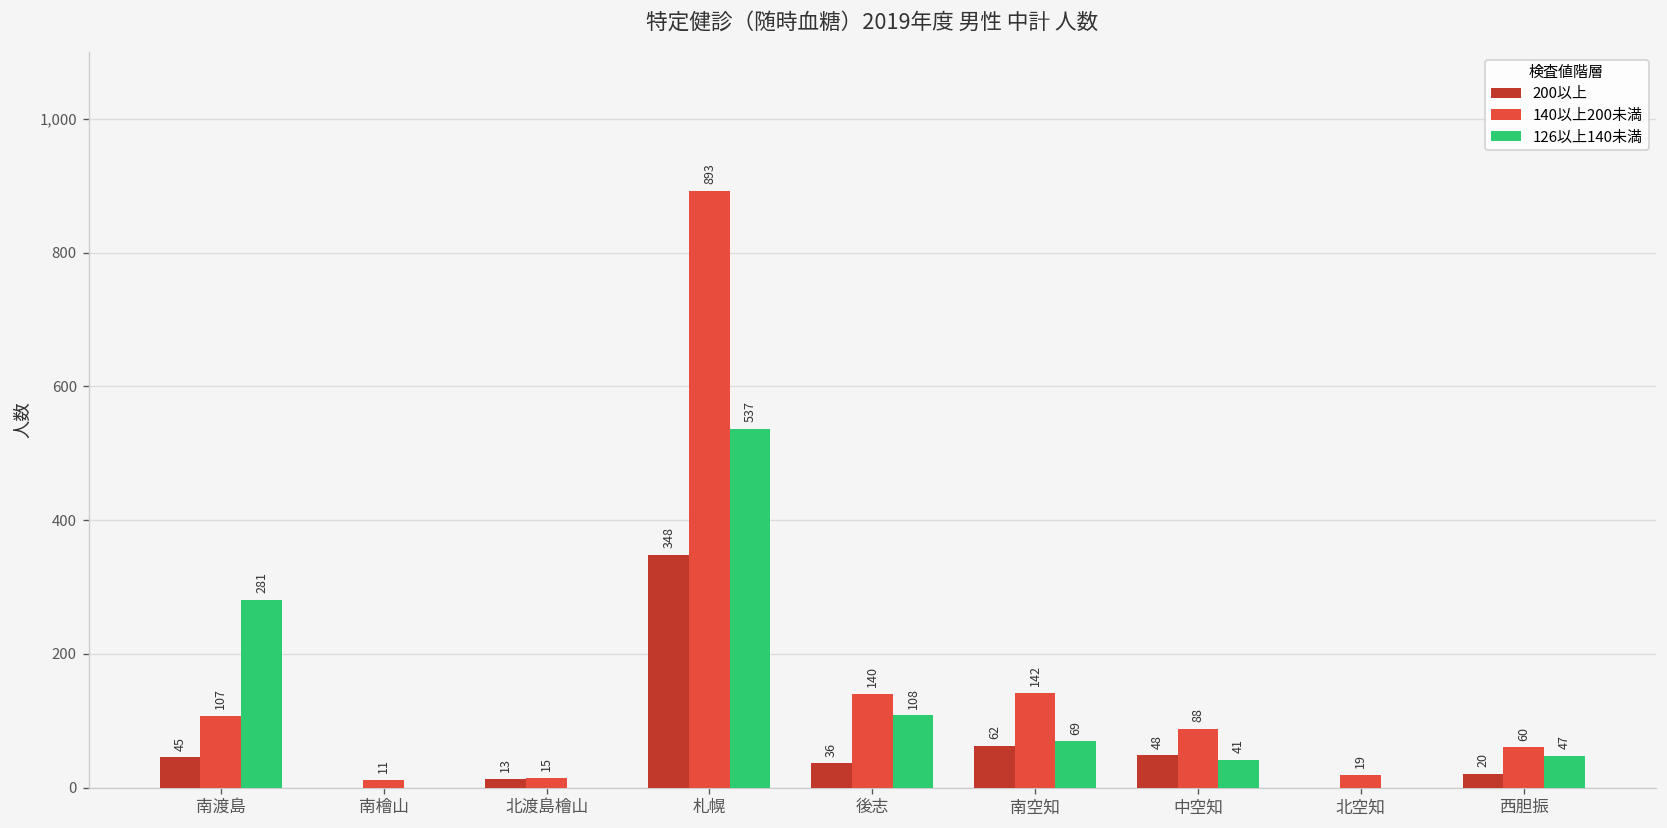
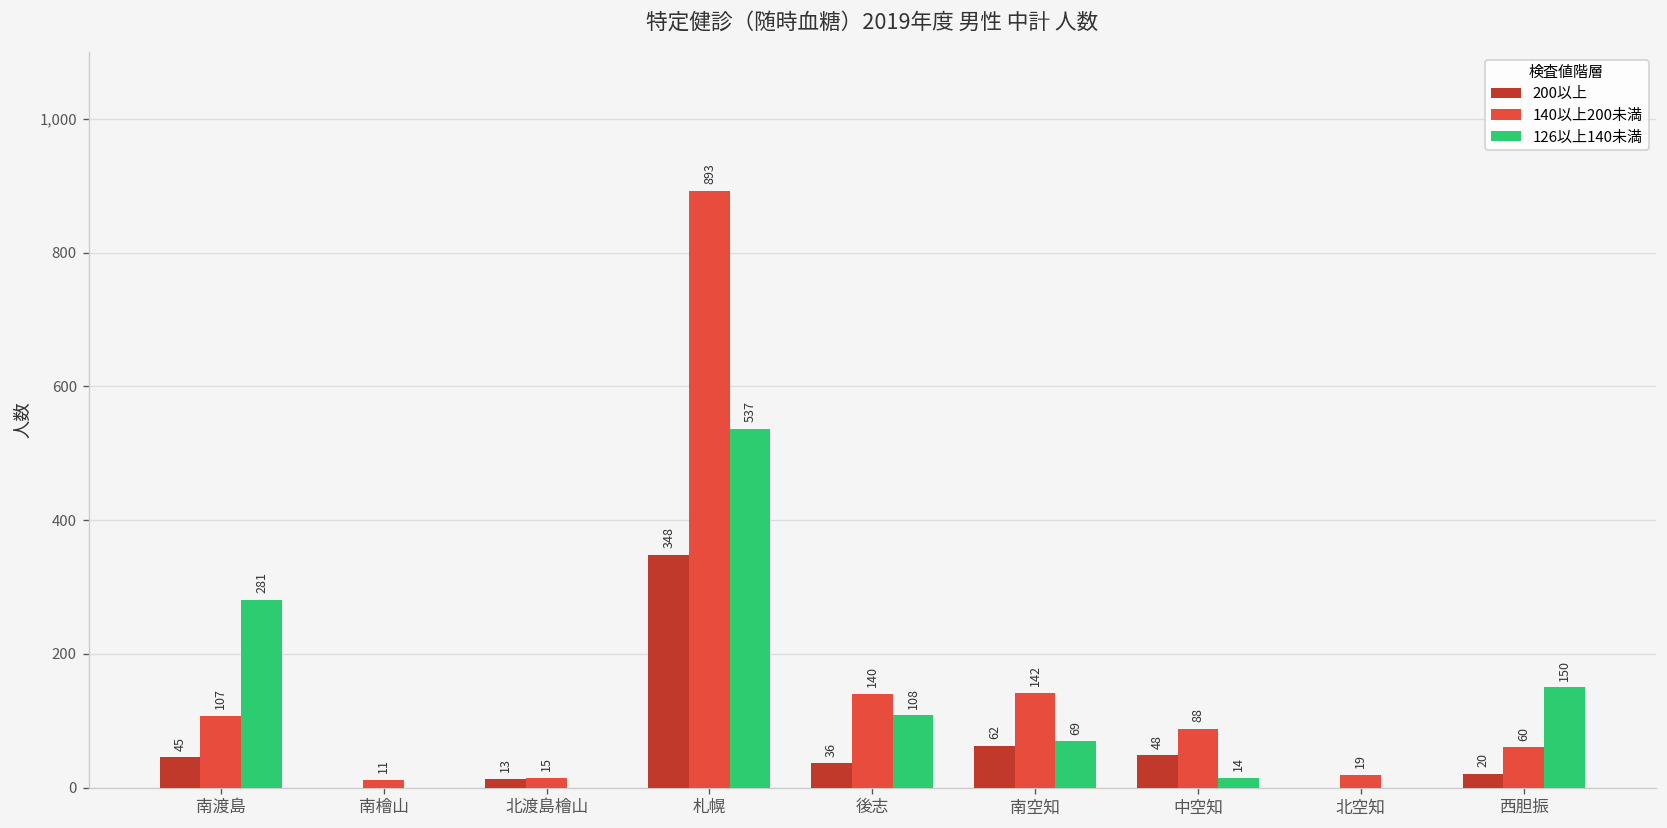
  {
    "126以上140未満": {
      "南渡島": 281,
      "札幌": 537,
      "後志": 108,
      "南空知": 69,
-     "中空知": 41,
-     "西胆振": 47
+     "中空知": 14,
+     "西胆振": 150
    }
  }
